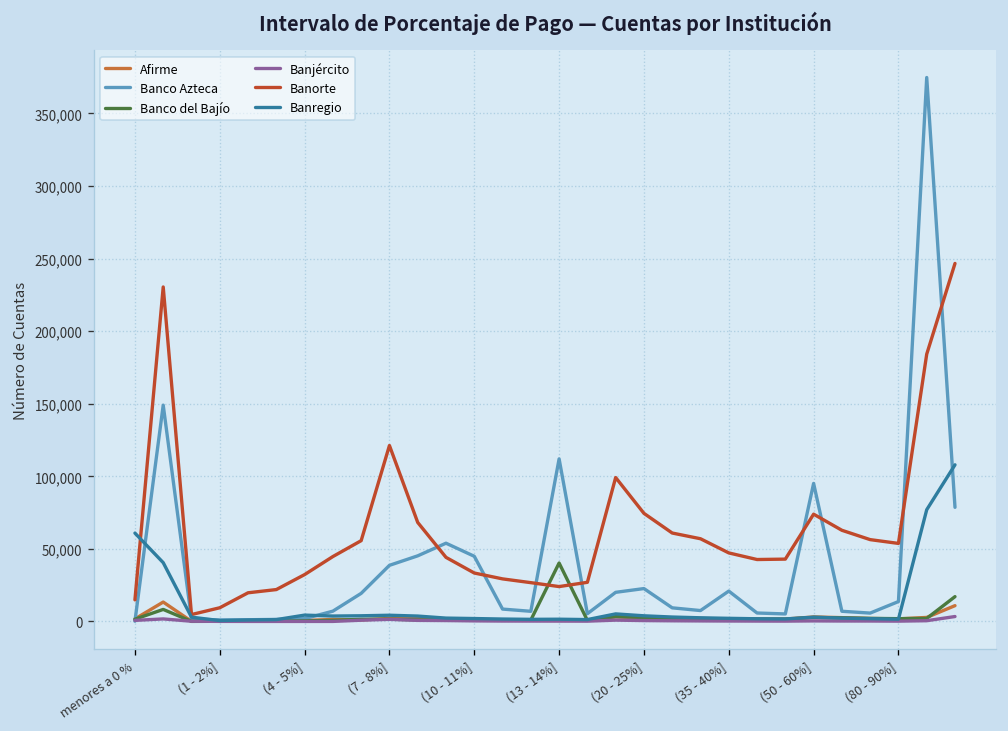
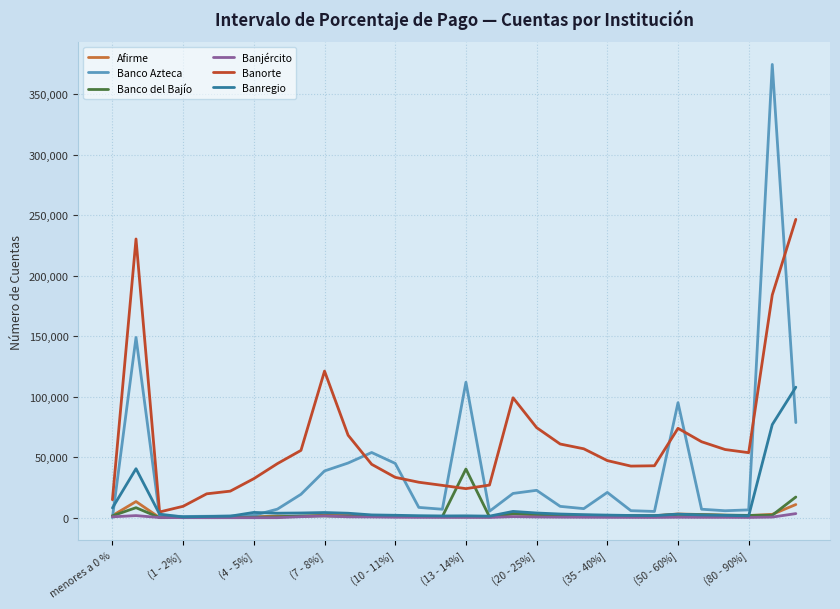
  {
    "Banco Azteca": {
      "(7 - 8%]": "39,000",
      "(10 - 11%]": "45,000",
      "(13 - 14%]": "112,000",
      "(20 - 25%]": "23,000",
      "(35 - 40%]": "21,000",
      "(50 - 60%]": "95,000",
-     "(80 - 90%]": "14,000"
+     "(80 - 90%]": "6,000"
    },
    "Banco del Bajío": {
      "(13 - 14%]": "40,000"
    },
    "Banjército": {
      "(50 - 60%]": "0"
    },
    "Banregio": {
-     "menores a 0 %": "61,000",
+     "menores a 0 %": "8,000",
      "(4 - 5%]": "4,000",
      "(7 - 8%]": "4,000"
    }
  }
